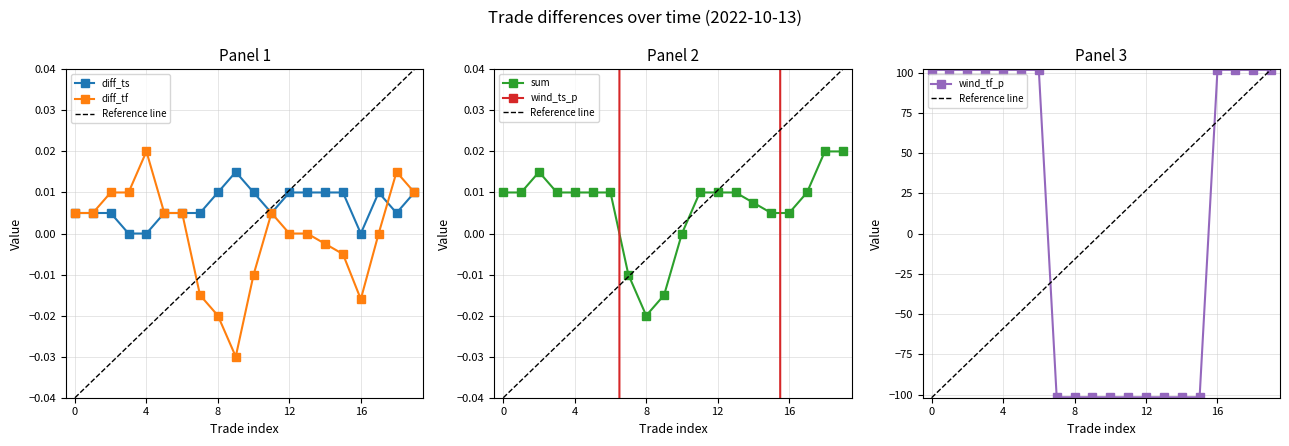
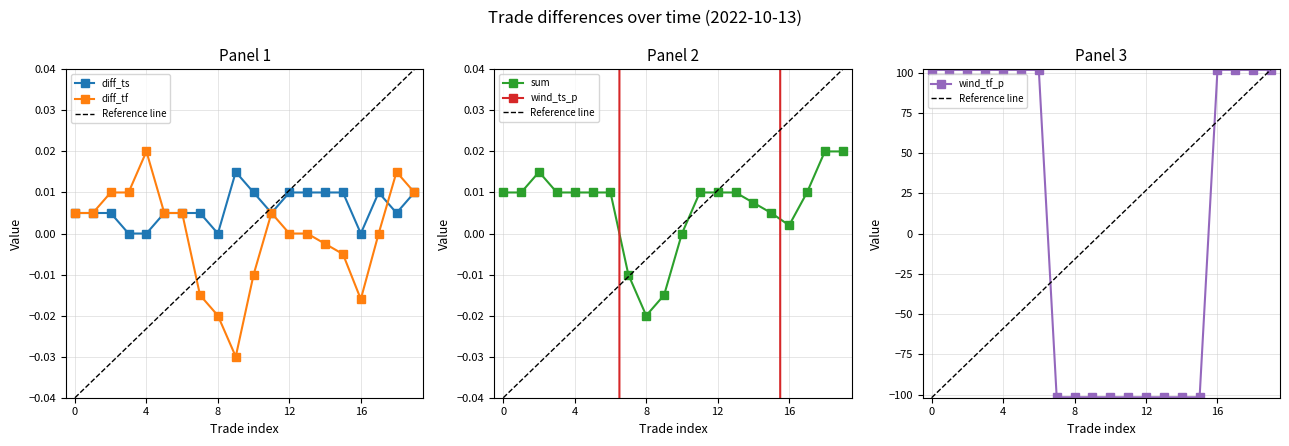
  {
    "Panel 1": {
      "diff_ts": {
        "4": 0.00,
-       "8": 0.01,
+       "8": 0.00,
        "12": 0.01,
        "16": 0.00
      },
      "diff_tf": {
        "4": 0.02,
        "8": -0.02,
        "12": 0.00,
        "16": -0.016
      },
      "Reference line": {
        "0": -0.04
      }
    },
    "Panel 2": {
      "sum": {
        "0": 0.010,
        "4": 0.010,
        "8": -0.020,
        "12": 0.010,
-       "16": 0.005
+       "16": 0.002
      },
      "Reference line": {
        "0": -0.040
      }
    },
    "Panel 3": {
      "wind_tf_p": {
        "0": 102,
        "4": 102,
        "8": -102,
        "12": -102,
        "16": 102
      },
      "Reference line": {
        "0": -102
      }
    }
  }
